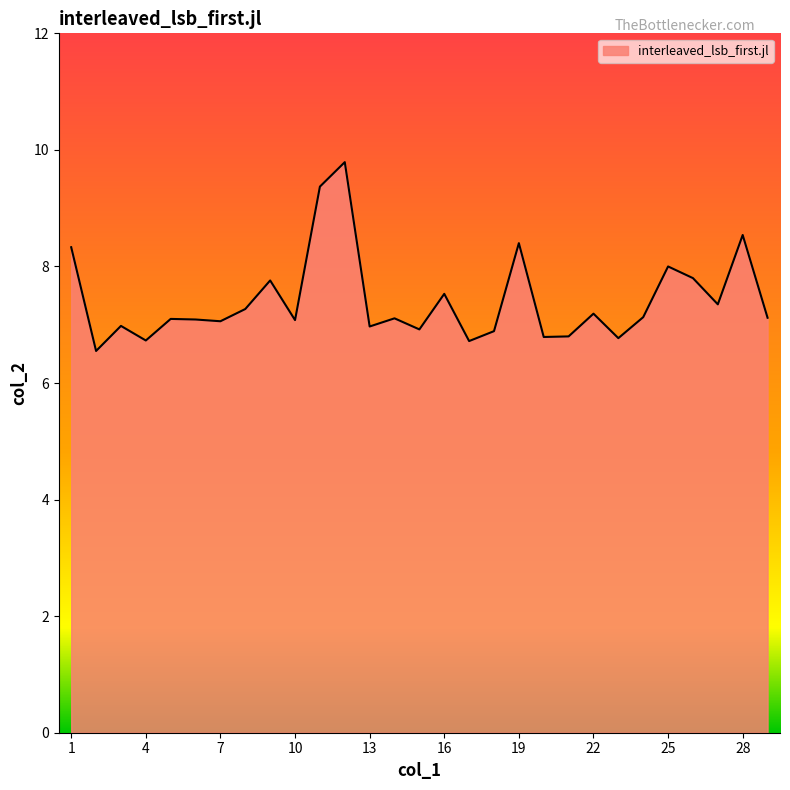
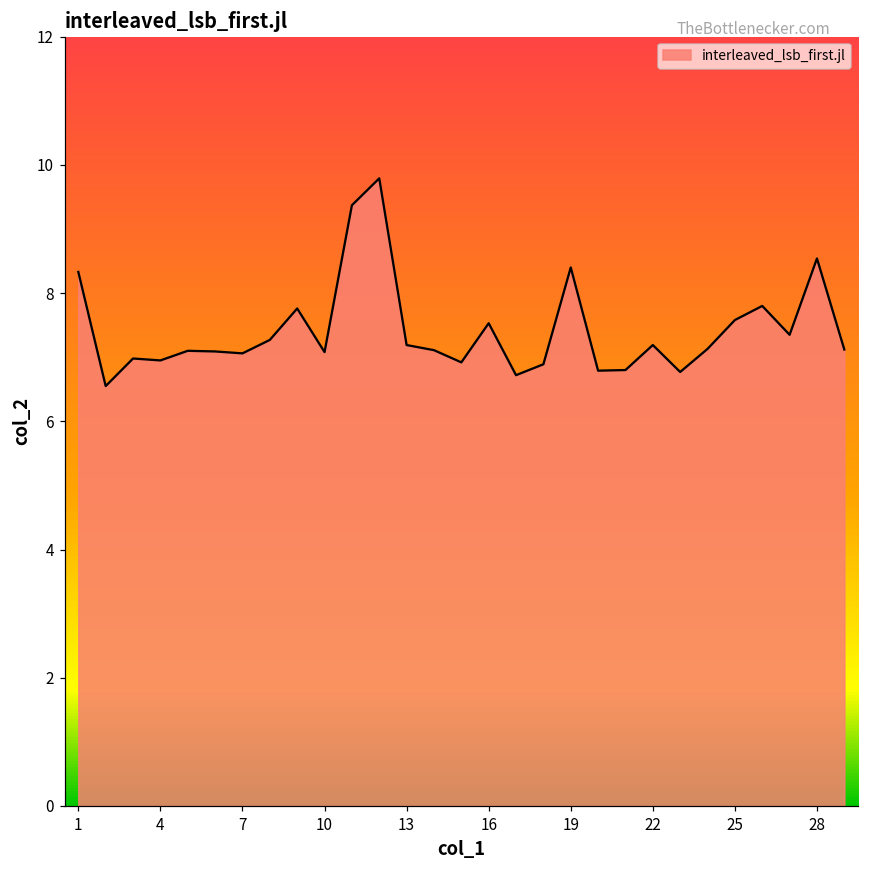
  {
    "1": 8.3,
-   "4": 6.7,
+   "4": 7.0,
    "7": 7.1,
    "10": 7.1,
-   "13": 7.0,
+   "13": 7.2,
    "16": 7.5,
    "19": 8.4,
    "22": 7.2,
-   "25": 8.0,
+   "25": 7.6,
    "28": 8.5
  }
